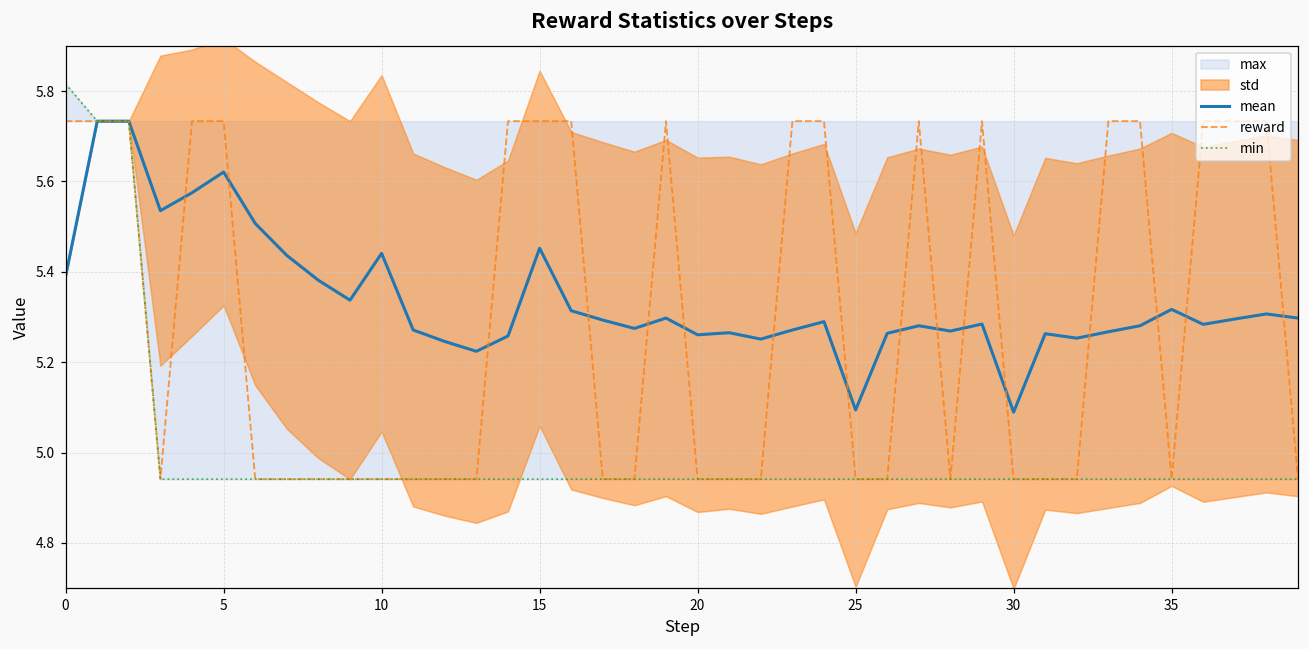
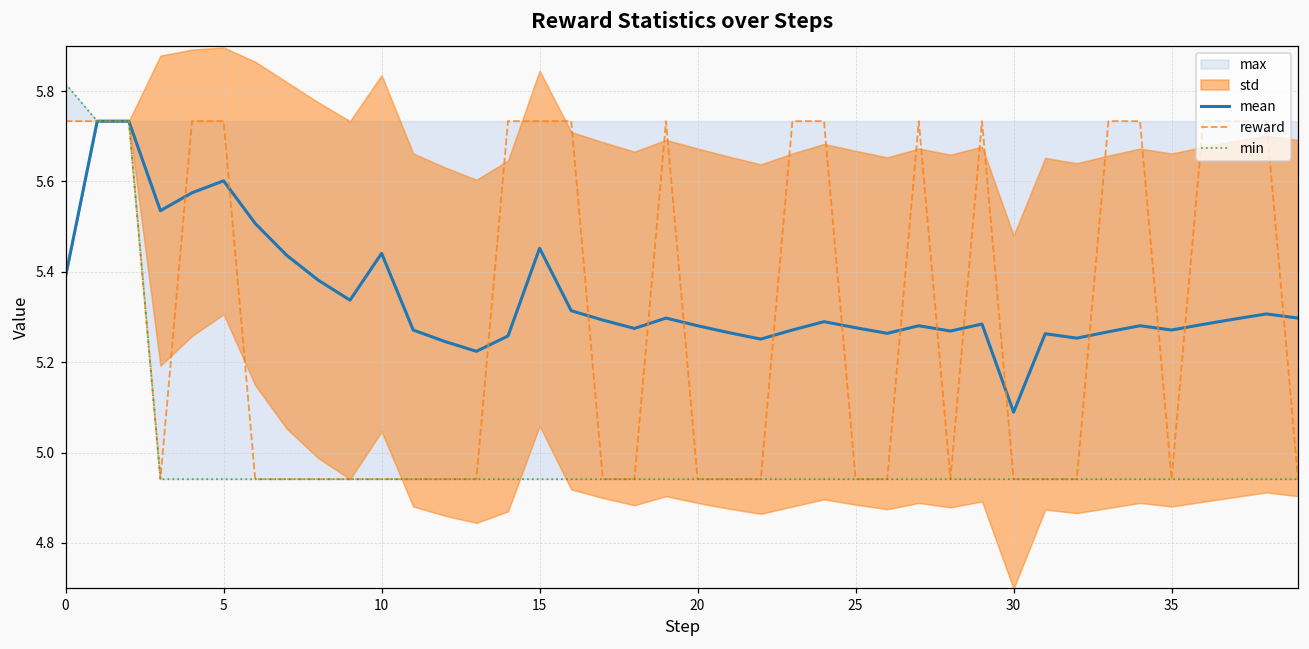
  {
    "mean": {
-     "5": 5.62,
+     "5": 5.60,
      "10": 5.44,
      "15": 5.45,
-     "20": 5.26,
-     "25": 5.09,
+     "20": 5.28,
+     "25": 5.28,
      "30": 5.09,
-     "35": 5.32
+     "35": 5.27
    },
    "min": {
      "5": 4.94,
      "15": 4.94
    }
  }
